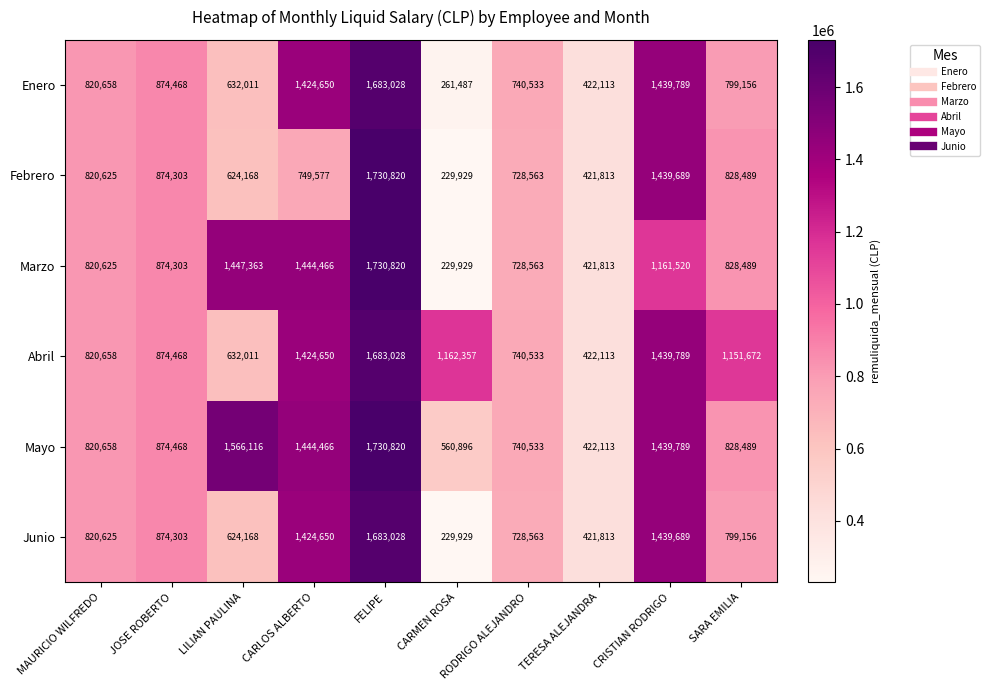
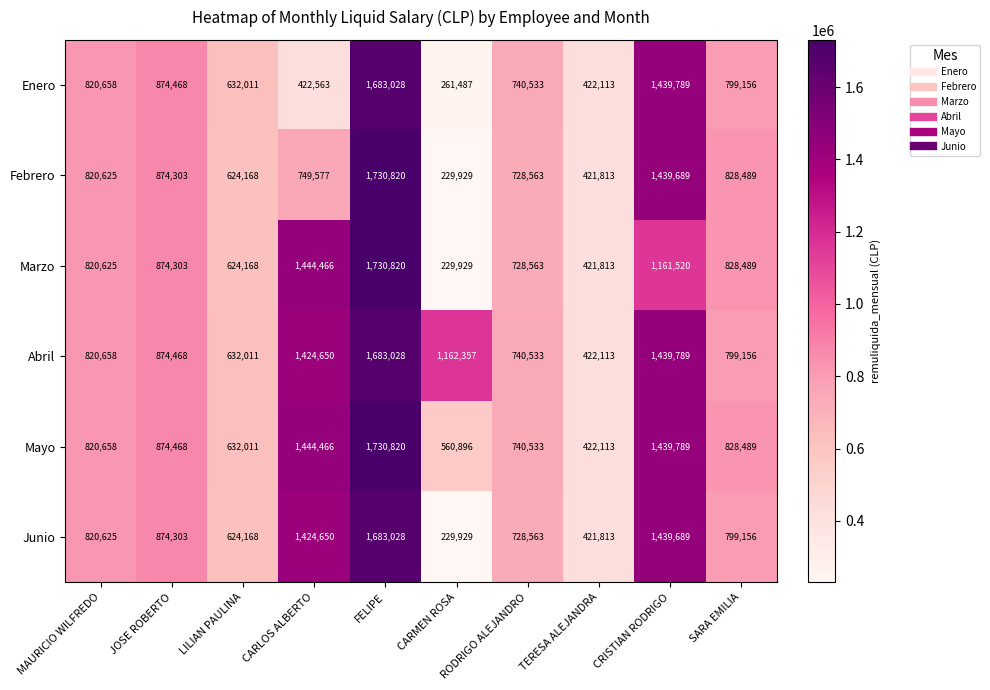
  {
    "Enero": {
      "MAURICIO WILFREDO": "820,658",
      "JOSE ROBERTO": "874,468",
      "LILIAN PAULINA": "632,011",
-     "CARLOS ALBERTO": "1,424,650",
+     "CARLOS ALBERTO": "422,563",
      "FELIPE": "1,683,028",
      "CARMEN ROSA": "261,487",
      "RODRIGO ALEJANDRO": "740,533",
      "TERESA ALEJANDRA": "422,113",
      "CRISTIAN RODRIGO": "1,439,789",
      "SARA EMILIA": "799,156"
    },
    "Febrero": {
      "MAURICIO WILFREDO": "820,625",
      "JOSE ROBERTO": "874,303",
      "LILIAN PAULINA": "624,168",
      "CARLOS ALBERTO": "749,577",
      "FELIPE": "1,730,820",
      "CARMEN ROSA": "229,929",
      "RODRIGO ALEJANDRO": "728,563",
      "TERESA ALEJANDRA": "421,813",
      "CRISTIAN RODRIGO": "1,439,689",
      "SARA EMILIA": "828,489"
    },
    "Marzo": {
      "MAURICIO WILFREDO": "820,625",
      "JOSE ROBERTO": "874,303",
-     "LILIAN PAULINA": "1,447,363",
+     "LILIAN PAULINA": "624,168",
      "CARLOS ALBERTO": "1,444,466",
      "FELIPE": "1,730,820",
      "CARMEN ROSA": "229,929",
      "RODRIGO ALEJANDRO": "728,563",
      "TERESA ALEJANDRA": "421,813",
      "CRISTIAN RODRIGO": "1,161,520",
      "SARA EMILIA": "828,489"
    },
    "Abril": {
      "MAURICIO WILFREDO": "820,658",
      "JOSE ROBERTO": "874,468",
      "LILIAN PAULINA": "632,011",
      "CARLOS ALBERTO": "1,424,650",
      "FELIPE": "1,683,028",
      "CARMEN ROSA": "1,162,357",
      "RODRIGO ALEJANDRO": "740,533",
      "TERESA ALEJANDRA": "422,113",
      "CRISTIAN RODRIGO": "1,439,789",
-     "SARA EMILIA": "1,151,672"
+     "SARA EMILIA": "799,156"
    },
    "Mayo": {
      "MAURICIO WILFREDO": "820,658",
      "JOSE ROBERTO": "874,468",
-     "LILIAN PAULINA": "1,566,116",
+     "LILIAN PAULINA": "632,011",
      "CARLOS ALBERTO": "1,444,466",
      "FELIPE": "1,730,820",
      "CARMEN ROSA": "560,896",
      "RODRIGO ALEJANDRO": "740,533",
      "TERESA ALEJANDRA": "422,113",
      "CRISTIAN RODRIGO": "1,439,789",
      "SARA EMILIA": "828,489"
    },
    "Junio": {
      "MAURICIO WILFREDO": "820,625",
      "JOSE ROBERTO": "874,303",
      "LILIAN PAULINA": "624,168",
      "CARLOS ALBERTO": "1,424,650",
      "FELIPE": "1,683,028",
      "CARMEN ROSA": "229,929",
      "RODRIGO ALEJANDRO": "728,563",
      "TERESA ALEJANDRA": "421,813",
      "CRISTIAN RODRIGO": "1,439,689",
      "SARA EMILIA": "799,156"
    }
  }
